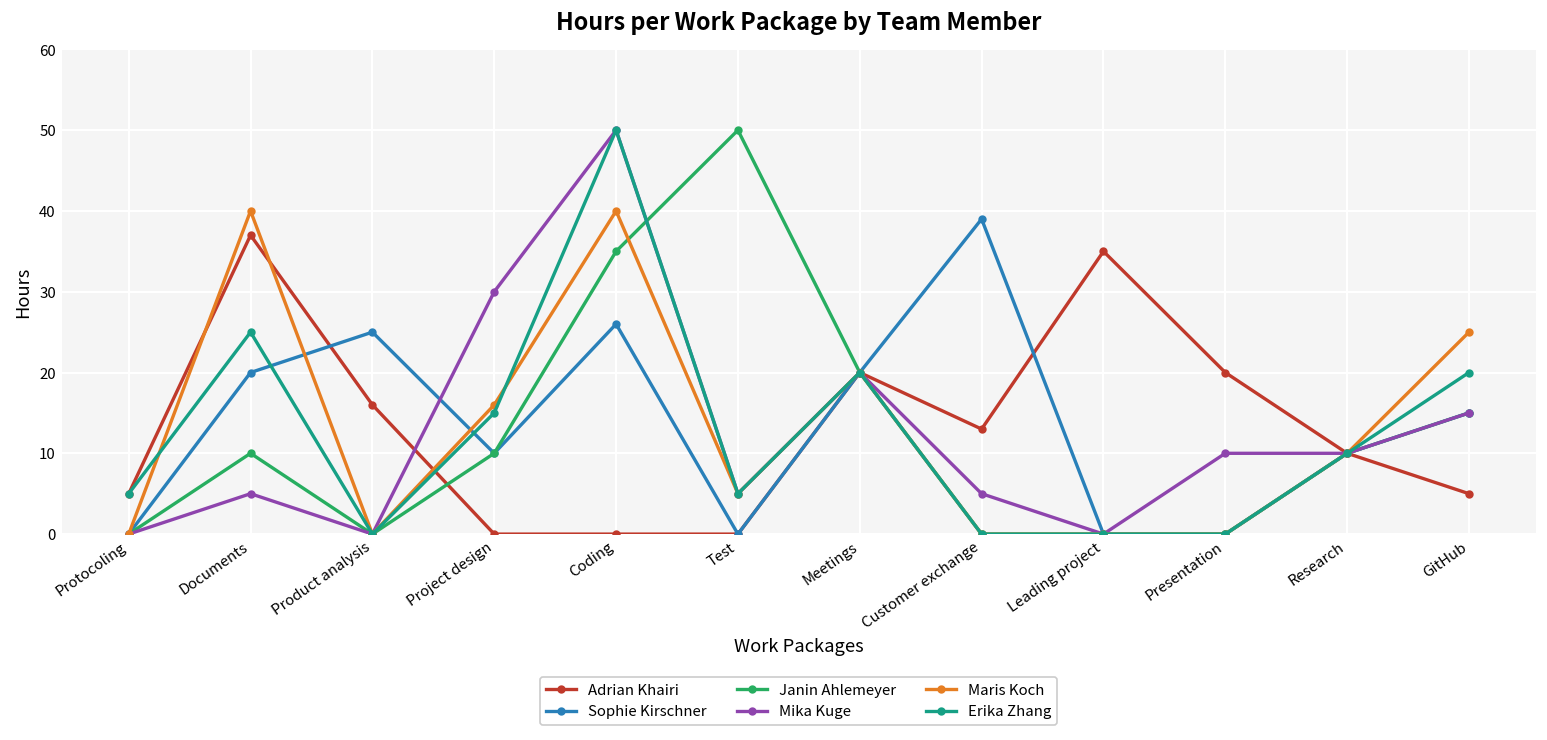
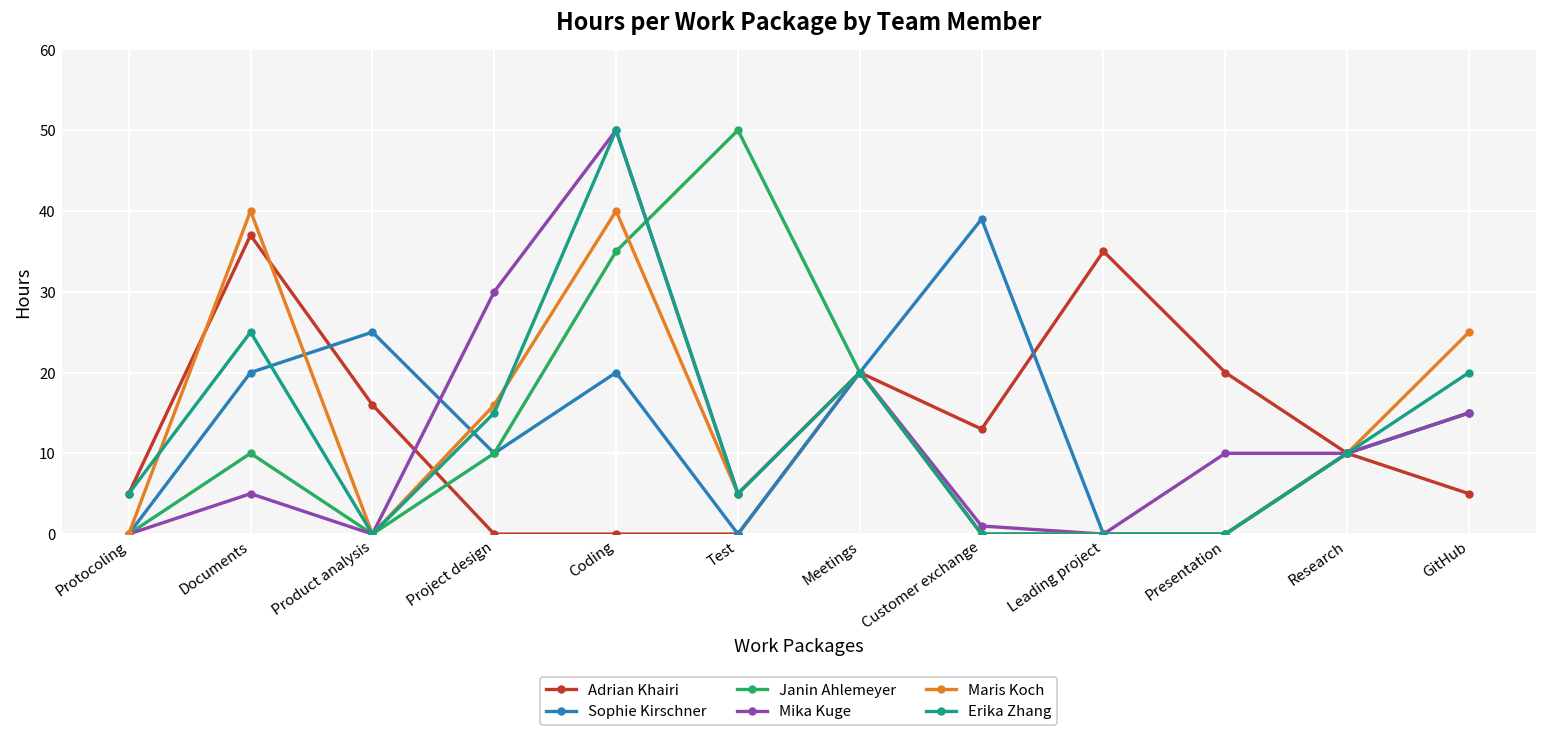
  {
    "Adrian Khairi": {
      "Documents": 37,
      "Product analysis": 16,
      "Project design": 0,
      "Coding": 0,
      "Customer exchange": 13,
      "Leading project": 35,
      "Presentation": 20,
      "GitHub": 5
    },
    "Sophie Kirschner": {
      "Documents": 20,
      "Product analysis": 25,
-     "Coding": 26,
+     "Coding": 20,
      "Customer exchange": 39
    },
    "Mika Kuge": {
      "Documents": 5,
      "Project design": 30,
-     "Customer exchange": 5,
+     "Customer exchange": 1,
      "Presentation": 10
    },
    "Maris Koch": {
      "Documents": 40,
      "Project design": 16,
      "Coding": 40,
      "GitHub": 25
    }
  }
